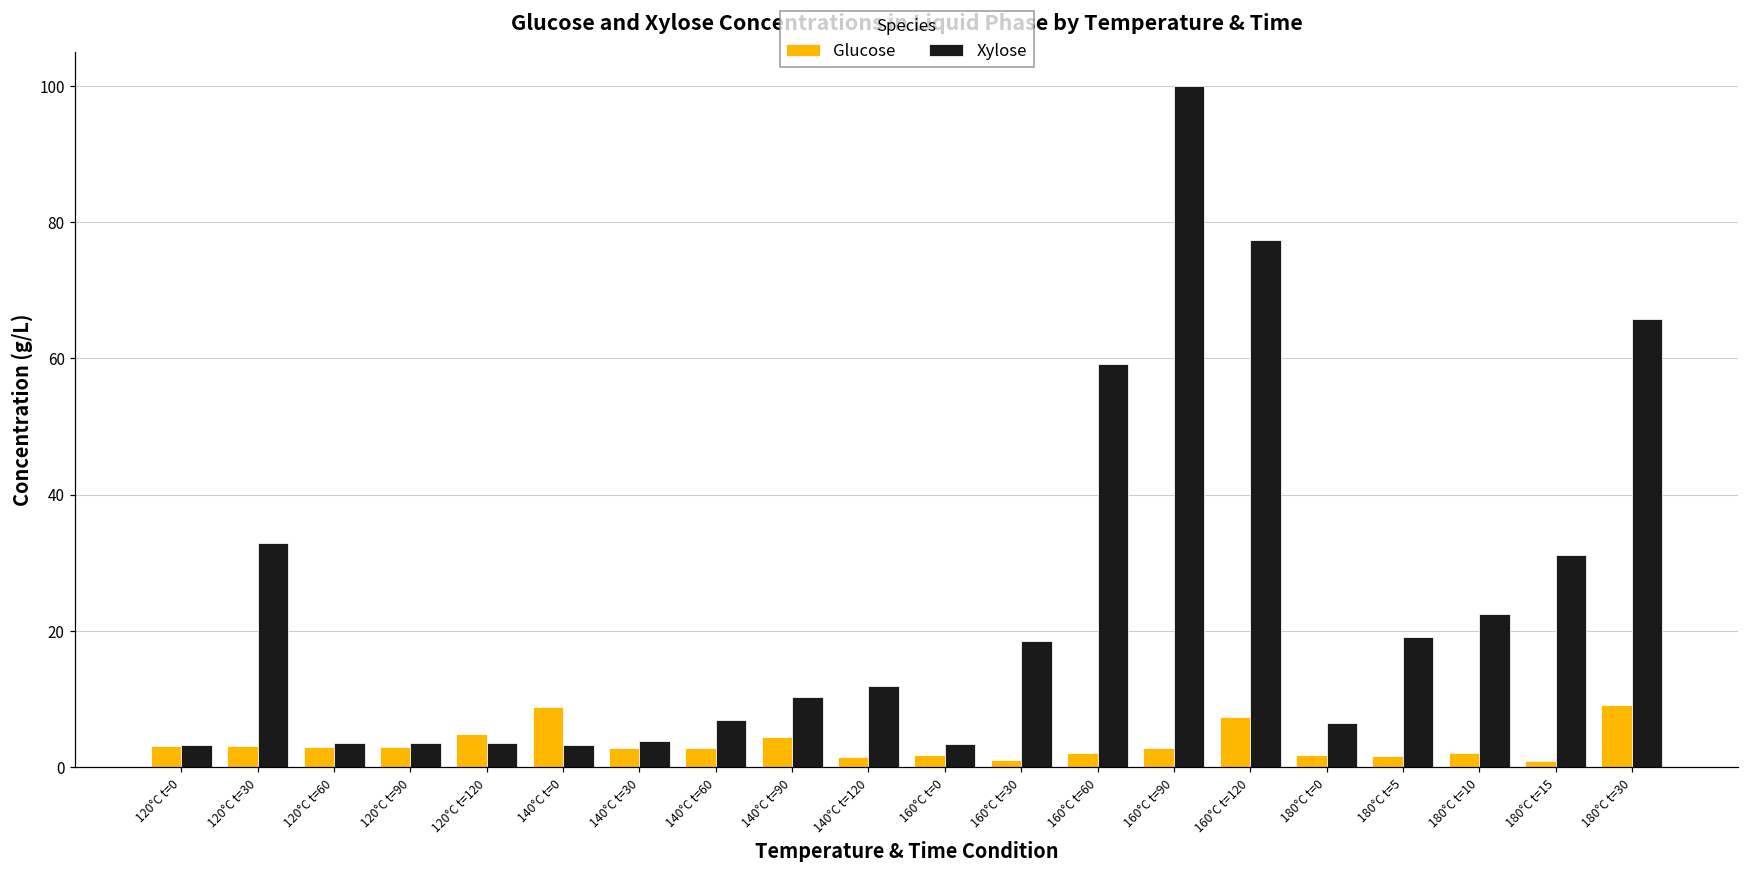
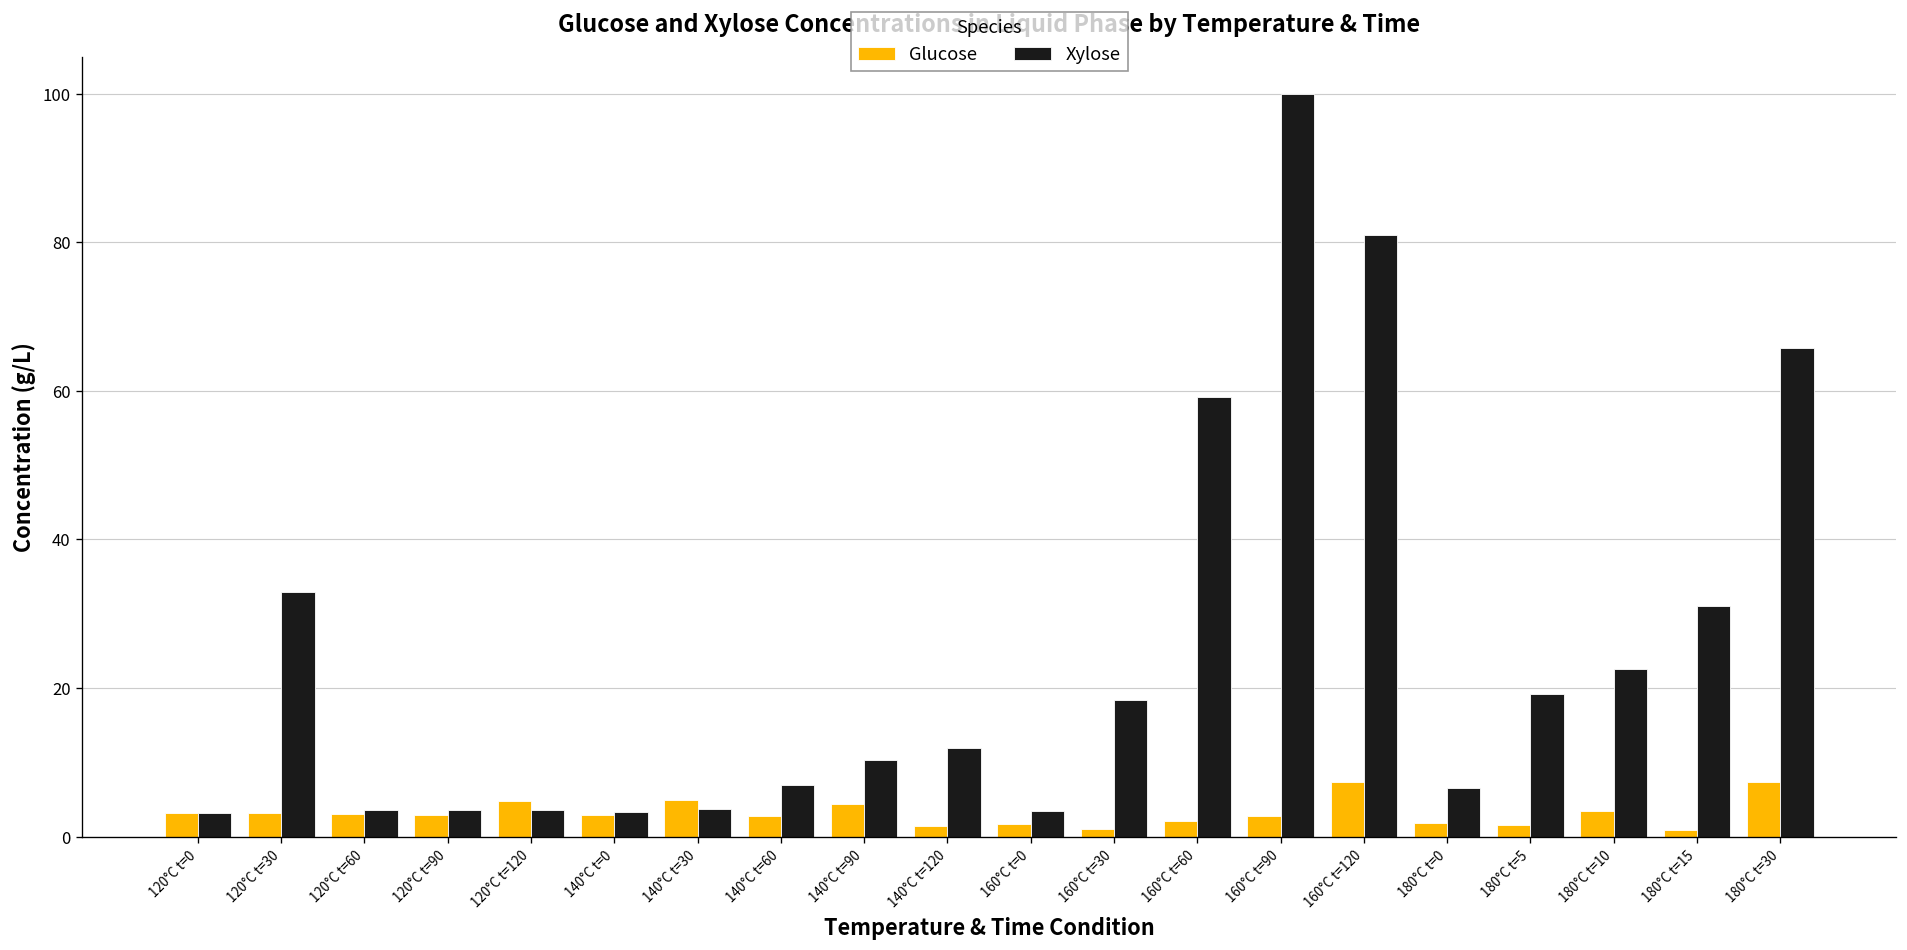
  {
    "Glucose": {
      "120°C t=0": 3,
      "120°C t=30": 3,
      "120°C t=60": 3,
      "120°C t=90": 3,
      "120°C t=120": 5,
-     "140°C t=0": 9,
-     "140°C t=30": 3,
+     "140°C t=0": 3,
+     "140°C t=30": 5,
      "140°C t=60": 3,
      "140°C t=90": 4,
      "140°C t=120": 1,
      "160°C t=0": 2,
      "160°C t=30": 1,
      "160°C t=60": 2,
      "160°C t=90": 3,
      "160°C t=120": 7,
      "180°C t=0": 2,
      "180°C t=5": 2,
-     "180°C t=10": 2,
+     "180°C t=10": 3,
      "180°C t=15": 1,
-     "180°C t=30": 9
+     "180°C t=30": 7
    },
    "Xylose": {
      "120°C t=0": 3,
      "120°C t=30": 33,
      "120°C t=60": 4,
      "120°C t=90": 4,
      "120°C t=120": 4,
      "140°C t=0": 3,
      "140°C t=30": 4,
      "140°C t=60": 7,
      "140°C t=90": 10,
      "140°C t=120": 12,
      "160°C t=0": 3,
      "160°C t=30": 18,
      "160°C t=60": 59,
      "160°C t=90": 100,
-     "160°C t=120": 77,
+     "160°C t=120": 81,
      "180°C t=0": 6,
      "180°C t=5": 19,
      "180°C t=10": 23,
      "180°C t=15": 31,
      "180°C t=30": 66
    }
  }
